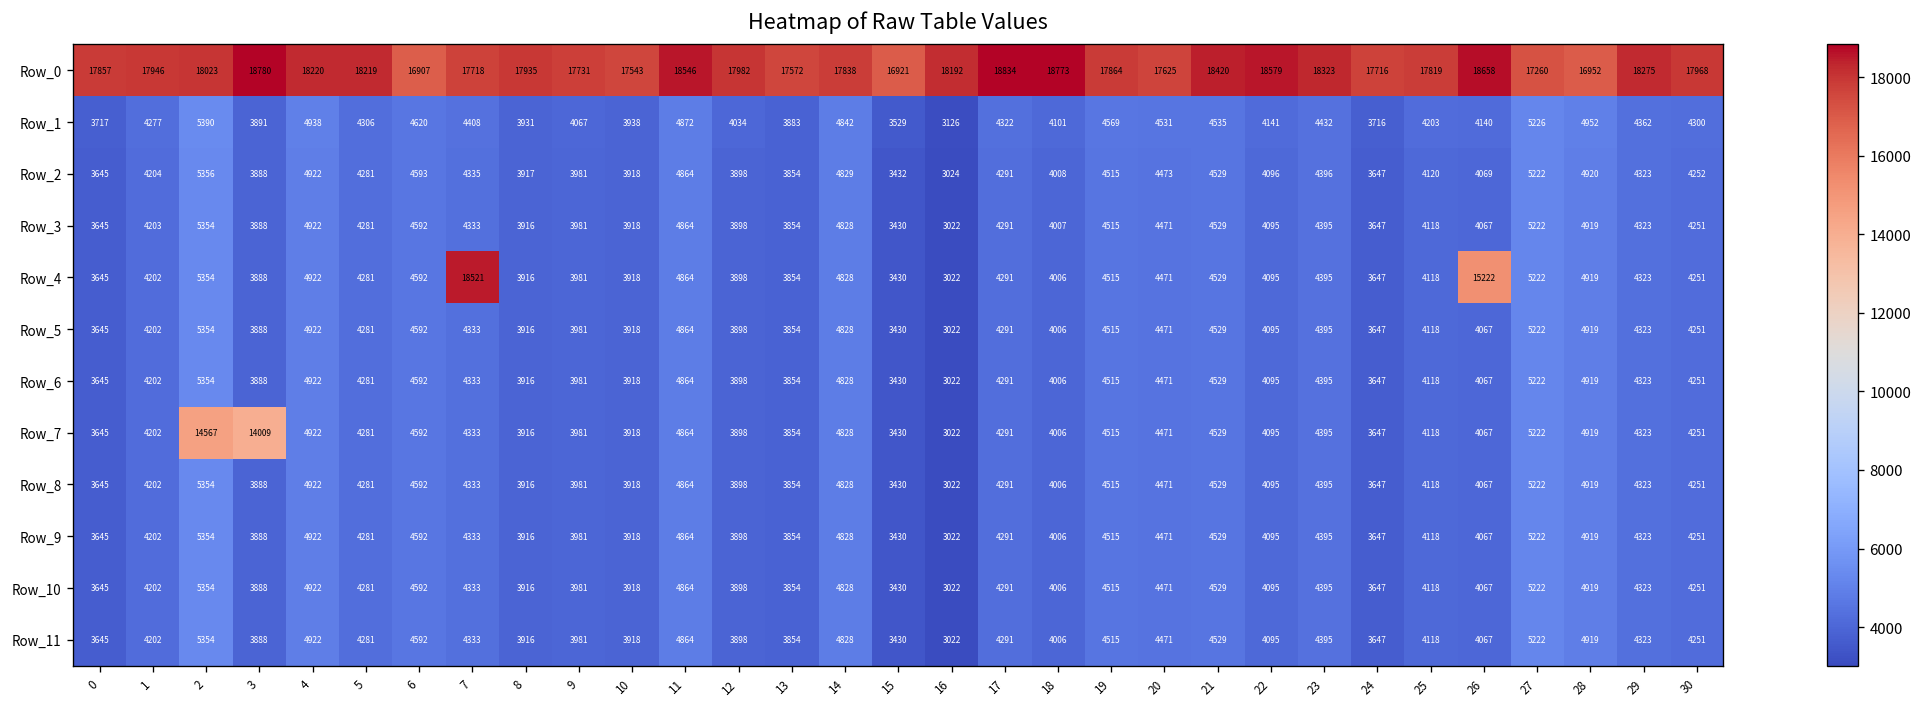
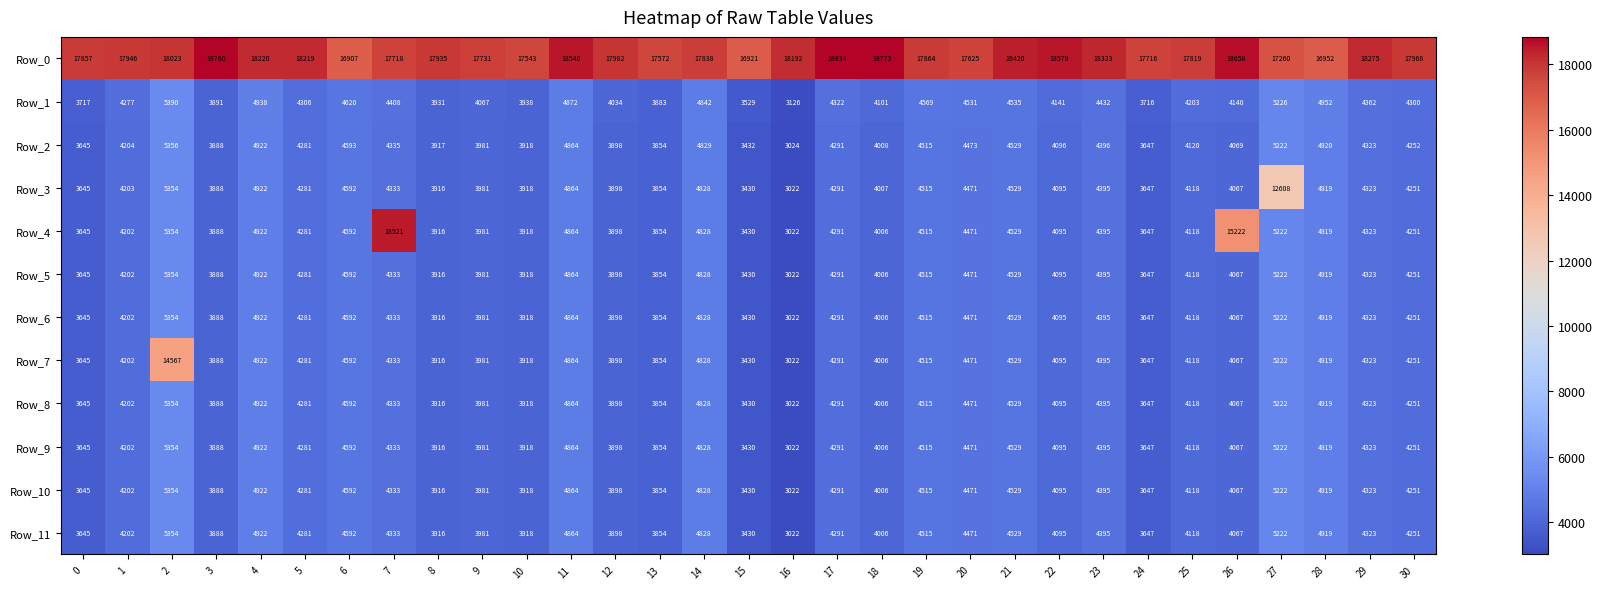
  {
    "Row_3": {
      "0": 3645,
      "1": 4203,
      "2": 5354,
      "3": 3888,
      "4": 4922,
      "5": 4281,
      "6": 4592,
      "7": 4333,
      "8": 3916,
      "9": 3981,
      "10": 3918,
      "11": 4864,
      "12": 3898,
      "13": 3854,
      "14": 4828,
      "15": 3430,
      "16": 3022,
      "17": 4291,
      "18": 4007,
      "19": 4515,
      "20": 4471,
      "21": 4529,
      "22": 4095,
      "23": 4395,
      "24": 3647,
      "25": 4118,
      "26": 4067,
-     "27": 5222,
+     "27": 12608,
      "28": 4919,
      "29": 4323,
      "30": 4251
    },
    "Row_7": {
      "0": 3645,
      "1": 4202,
      "2": 14567,
-     "3": 14009,
+     "3": 3888,
      "4": 4922,
      "5": 4281,
      "6": 4592,
      "7": 4333,
      "8": 3916,
      "9": 3981,
      "10": 3918,
      "11": 4864,
      "12": 3898,
      "13": 3854,
      "14": 4828,
      "15": 3430,
      "16": 3022,
      "17": 4291,
      "18": 4006,
      "19": 4515,
      "20": 4471,
      "21": 4529,
      "22": 4095,
      "23": 4395,
      "24": 3647,
      "25": 4118,
      "26": 4067,
      "27": 5222,
      "28": 4919,
      "29": 4323,
      "30": 4251
    }
  }
